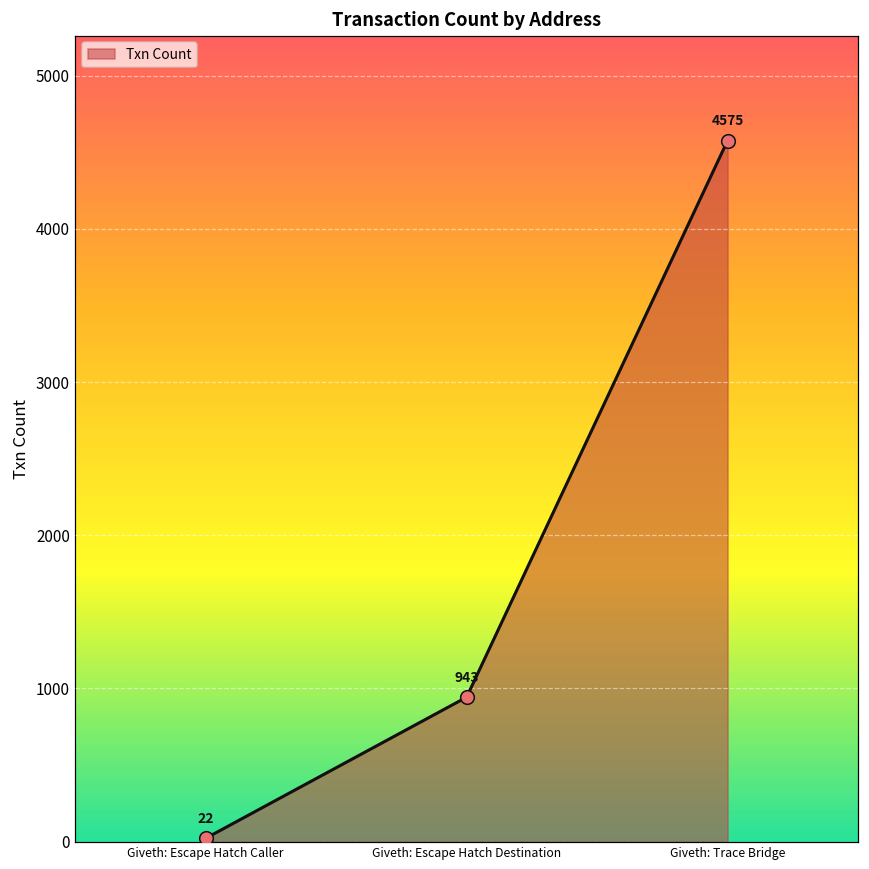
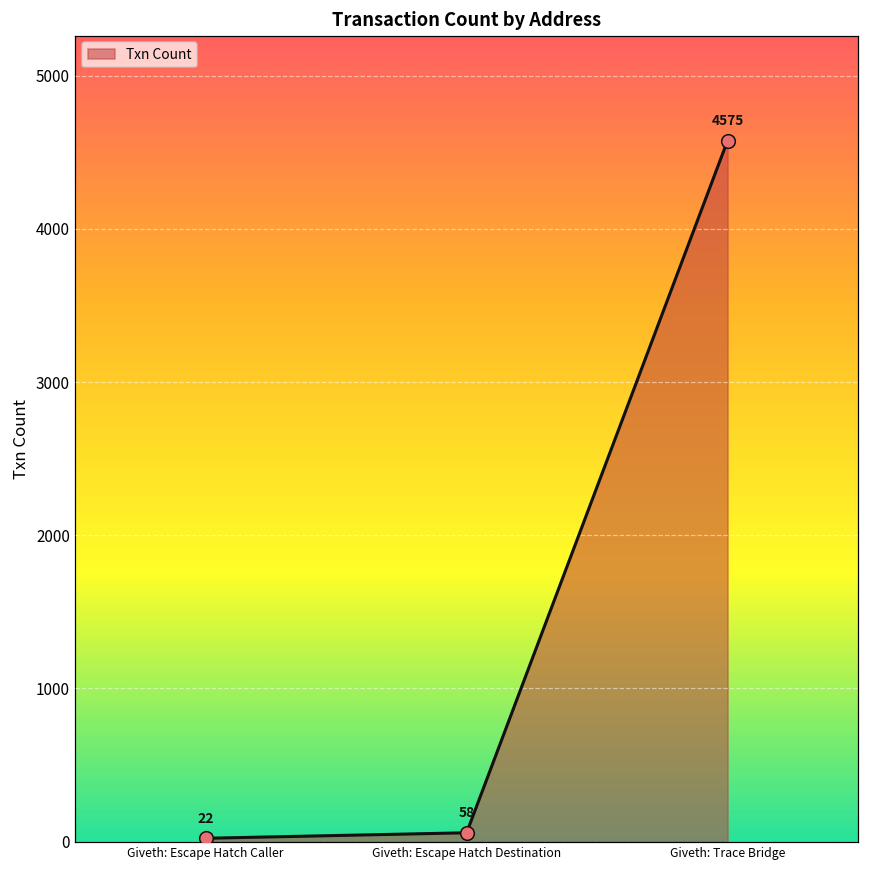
  {
    "Giveth: Escape Hatch Caller": 22,
-   "Giveth: Escape Hatch Destination": 943,
+   "Giveth: Escape Hatch Destination": 58,
    "Giveth: Trace Bridge": 4575
  }
